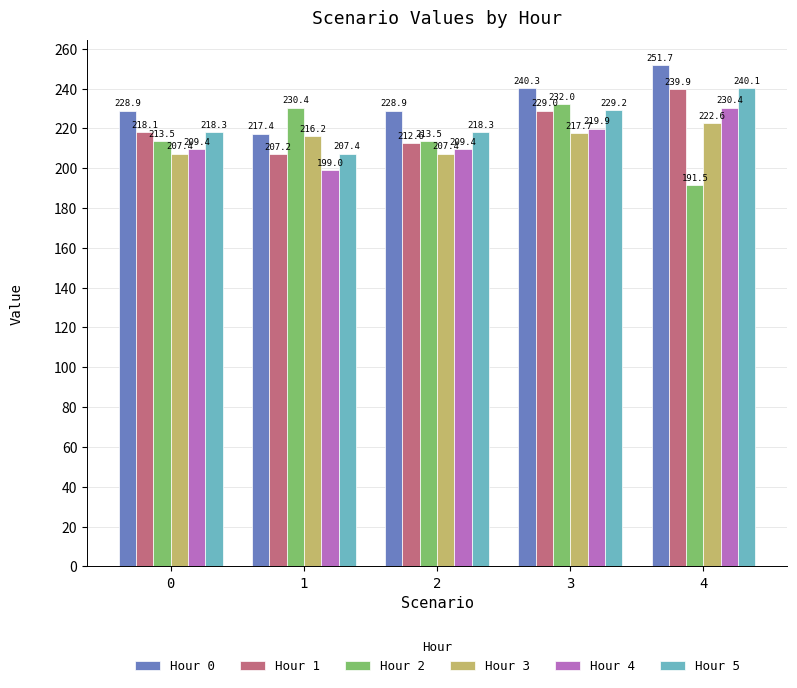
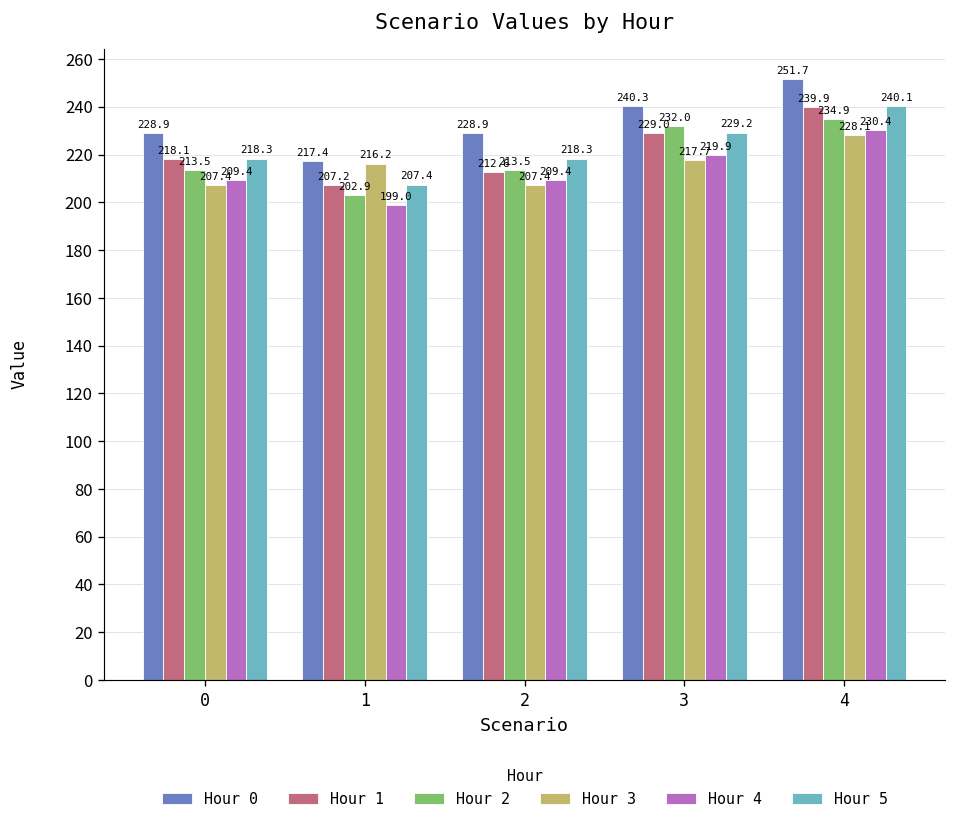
  {
    "Hour 1": {
      "0": 218.1,
      "1": 207.2,
      "3": 229.0,
      "4": 239.9
    },
    "Hour 2": {
      "0": 213.5,
-     "1": 230.4,
+     "1": 202.9,
      "3": 232.0,
-     "4": 191.5
+     "4": 234.9
    },
    "Hour 3": {
      "1": 216.2,
-     "4": 222.6
+     "4": 228.1
    },
    "Hour 4": {
      "1": 199.0,
      "4": 230.4
    }
  }
